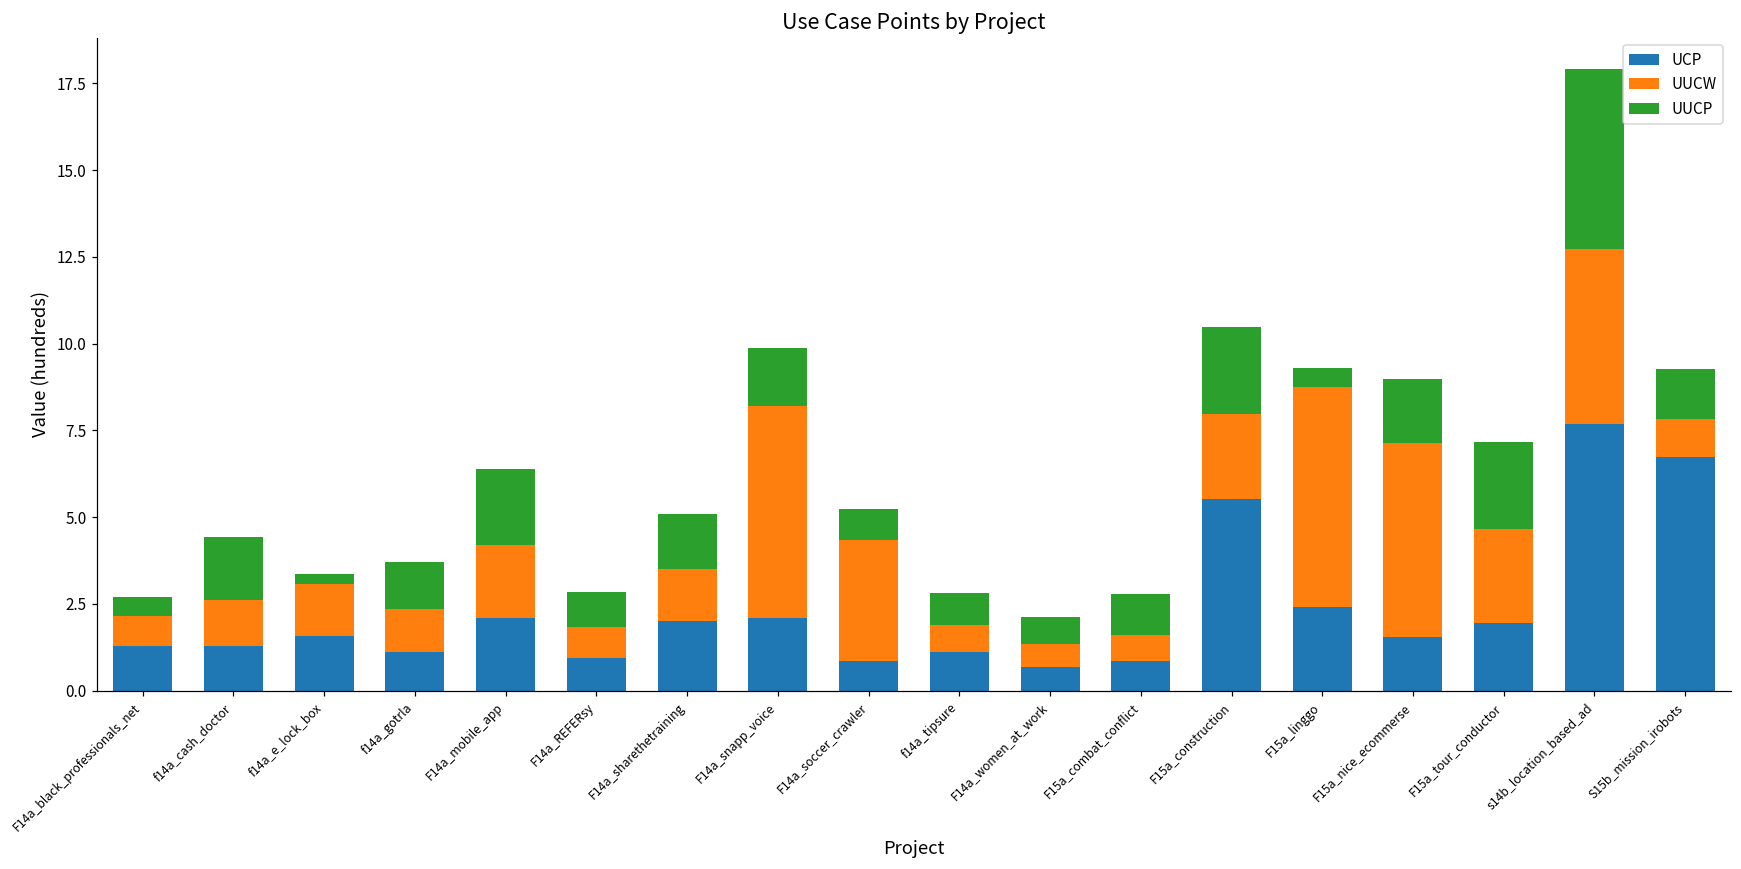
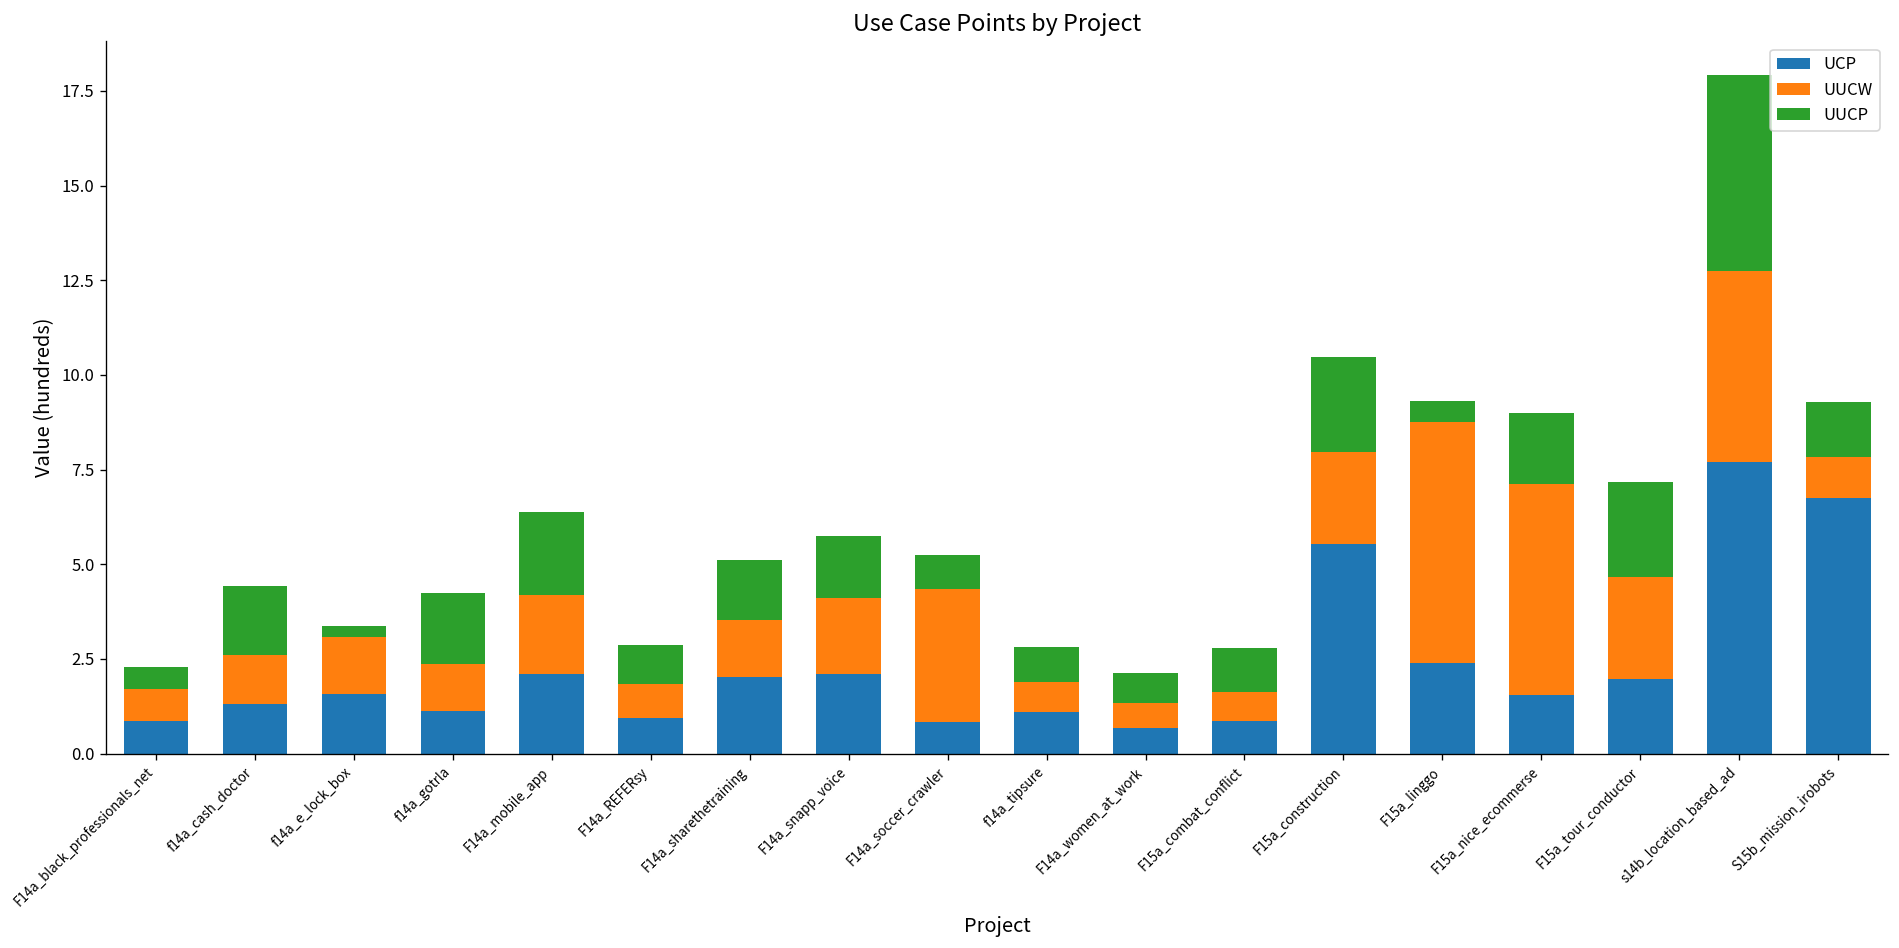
  {
    "UCP": {
-     "F14a_black_professionals_net": 1.3,
+     "F14a_black_professionals_net": 0.9,
      "f14a_cash_doctor": 1.3,
      "f14a_e_lock_box": 1.6,
      "f14a_gotrla": 1.1,
      "F14a_mobile_app": 2.1,
      "F14a_REFERsy": 0.9,
      "F14a_sharethetraining": 2.0,
      "F14a_snapp_voice": 2.1,
      "F14a_soccer_crawler": 0.8,
      "f14a_tipsure": 1.1,
      "F14a_women_at_work": 0.7,
      "F15a_combat_conflict": 0.8,
      "F15a_construction": 5.5,
      "F15a_linggo": 2.4,
      "F15a_nice_ecommerse": 1.5,
      "F15a_tour_conductor": 2.0,
      "s14b_location_based_ad": 7.7,
      "S15b_mission_irobots": 6.7
    },
    "UUCW": {
      "F14a_black_professionals_net": 0.8,
      "f14a_cash_doctor": 1.3,
      "f14a_e_lock_box": 1.5,
      "f14a_gotrla": 1.3,
      "F14a_mobile_app": 2.1,
      "F14a_REFERsy": 0.9,
      "F14a_sharethetraining": 1.5,
-     "F14a_snapp_voice": 6.1,
+     "F14a_snapp_voice": 2.0,
      "F14a_soccer_crawler": 3.5,
      "f14a_tipsure": 0.8,
      "F14a_women_at_work": 0.7,
      "F15a_combat_conflict": 0.8,
      "F15a_construction": 2.5,
      "F15a_linggo": 6.4,
      "F15a_nice_ecommerse": 5.6,
      "F15a_tour_conductor": 2.7,
      "s14b_location_based_ad": 5.1,
      "S15b_mission_irobots": 1.1
    },
    "UUCP": {
      "F14a_black_professionals_net": 0.6,
      "f14a_cash_doctor": 1.8,
      "f14a_e_lock_box": 0.3,
-     "f14a_gotrla": 1.3,
+     "f14a_gotrla": 1.9,
      "F14a_mobile_app": 2.2,
      "F14a_REFERsy": 1.0,
      "F14a_sharethetraining": 1.6,
      "F14a_snapp_voice": 1.7,
      "F14a_soccer_crawler": 0.9,
      "f14a_tipsure": 0.9,
      "F14a_women_at_work": 0.8,
      "F15a_combat_conflict": 1.2,
      "F15a_construction": 2.5,
      "F15a_linggo": 0.5,
      "F15a_nice_ecommerse": 1.9,
      "F15a_tour_conductor": 2.5,
      "s14b_location_based_ad": 5.2,
      "S15b_mission_irobots": 1.4
    }
  }
